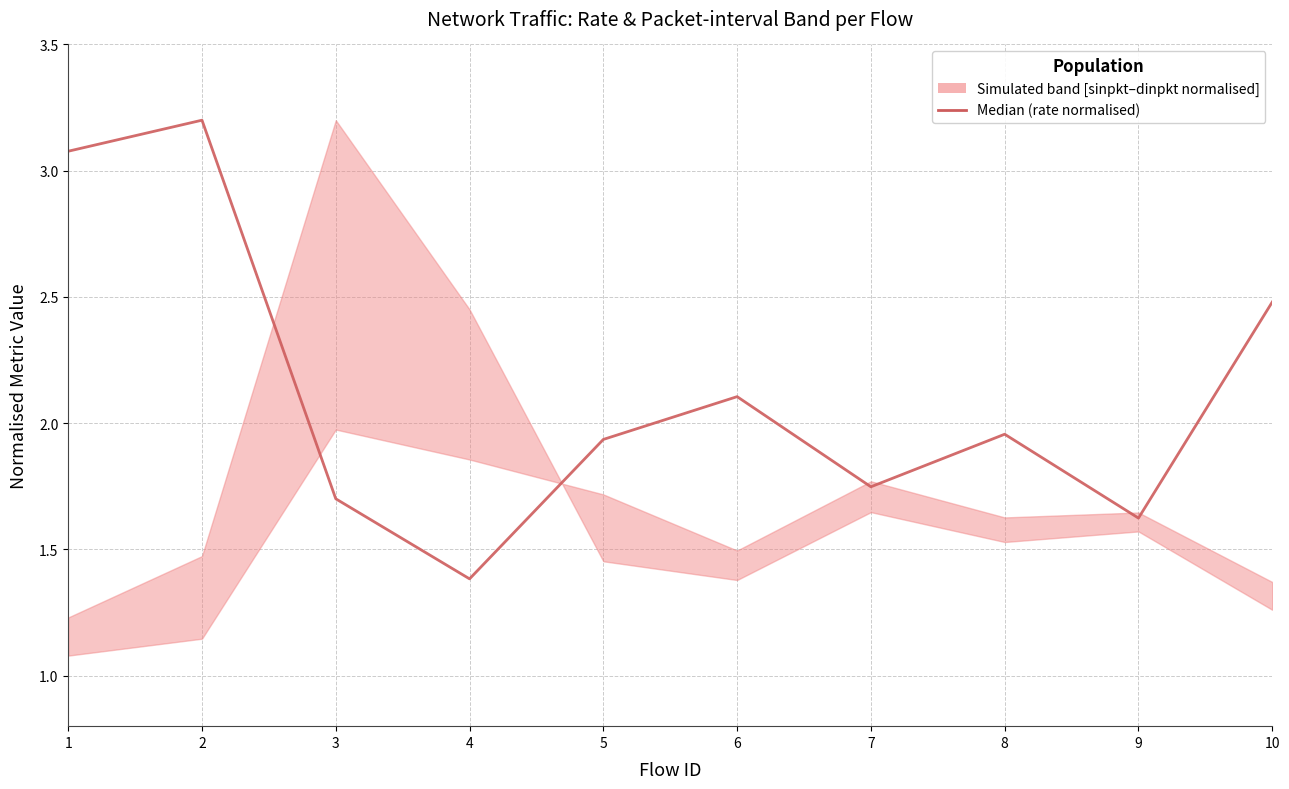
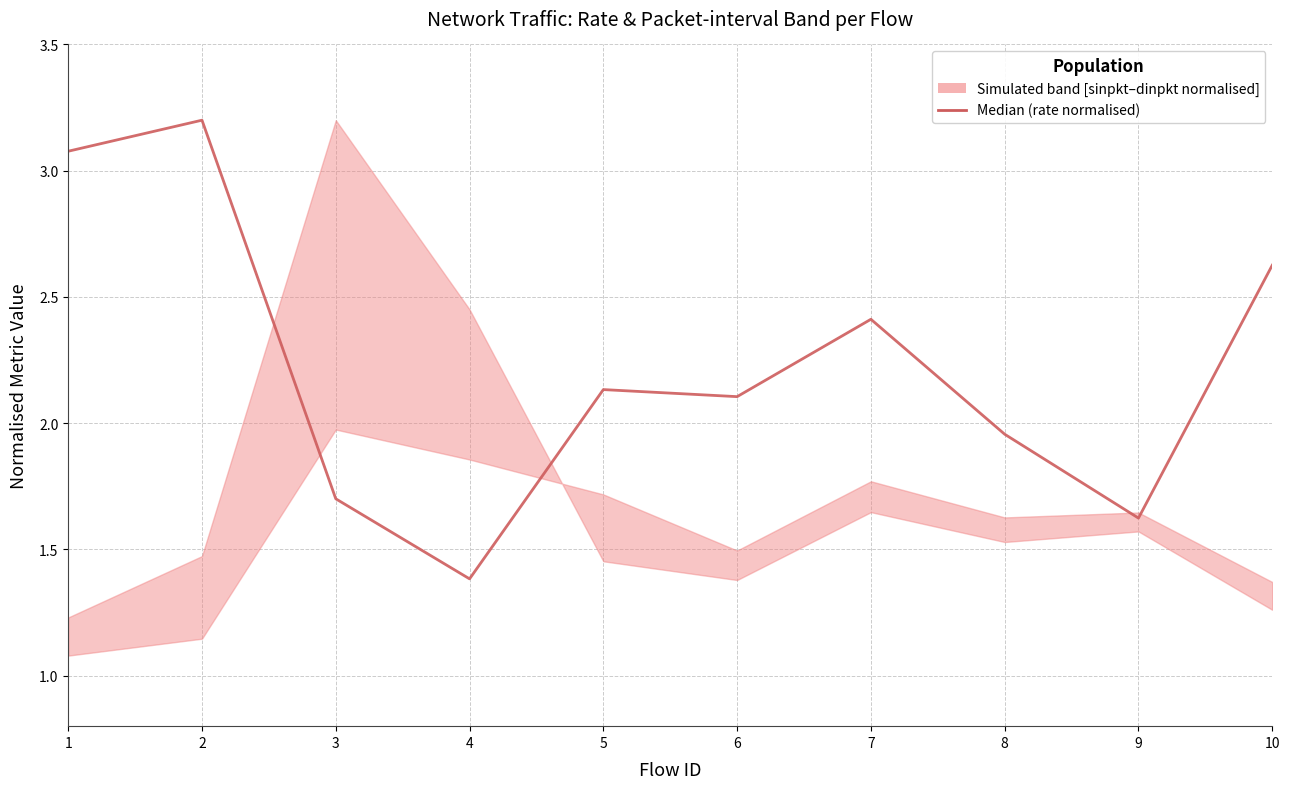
  {
    "Median (rate normalised)": {
      "1": 3.08,
      "2": 3.20,
      "3": 1.70,
      "4": 1.38,
-     "5": 1.94,
+     "5": 2.13,
      "6": 2.11,
-     "7": 1.75,
+     "7": 2.41,
      "8": 1.96,
      "9": 1.62,
-     "10": 2.48
+     "10": 2.63
    }
  }
